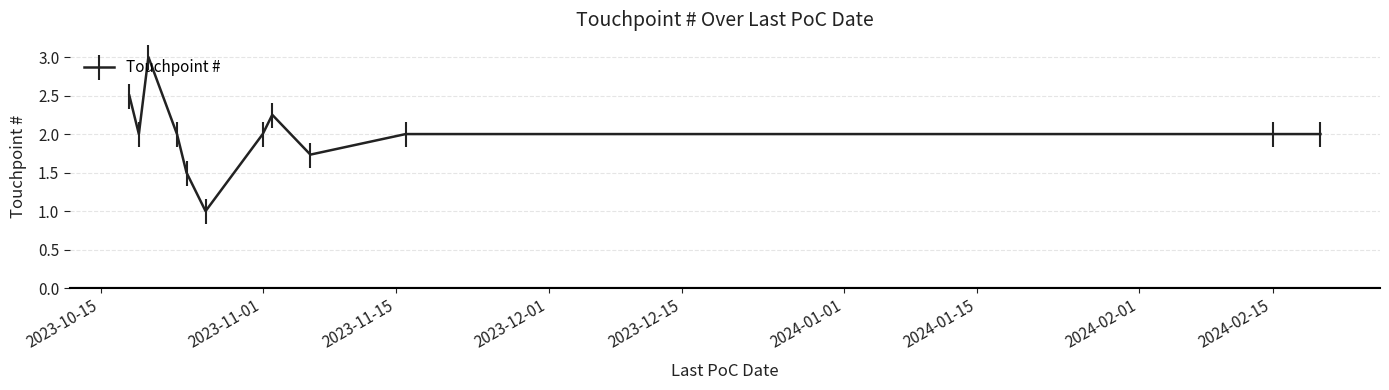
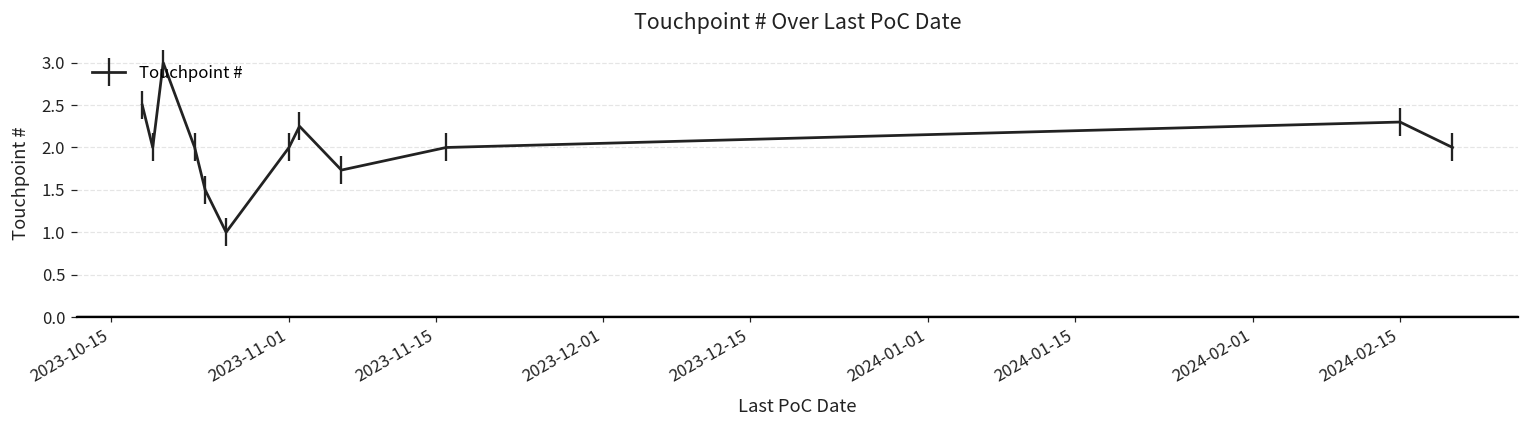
  {
    "2023-11-01": 2.0,
-   "2024-02-15": 2.0
+   "2024-02-15": 2.3
  }
